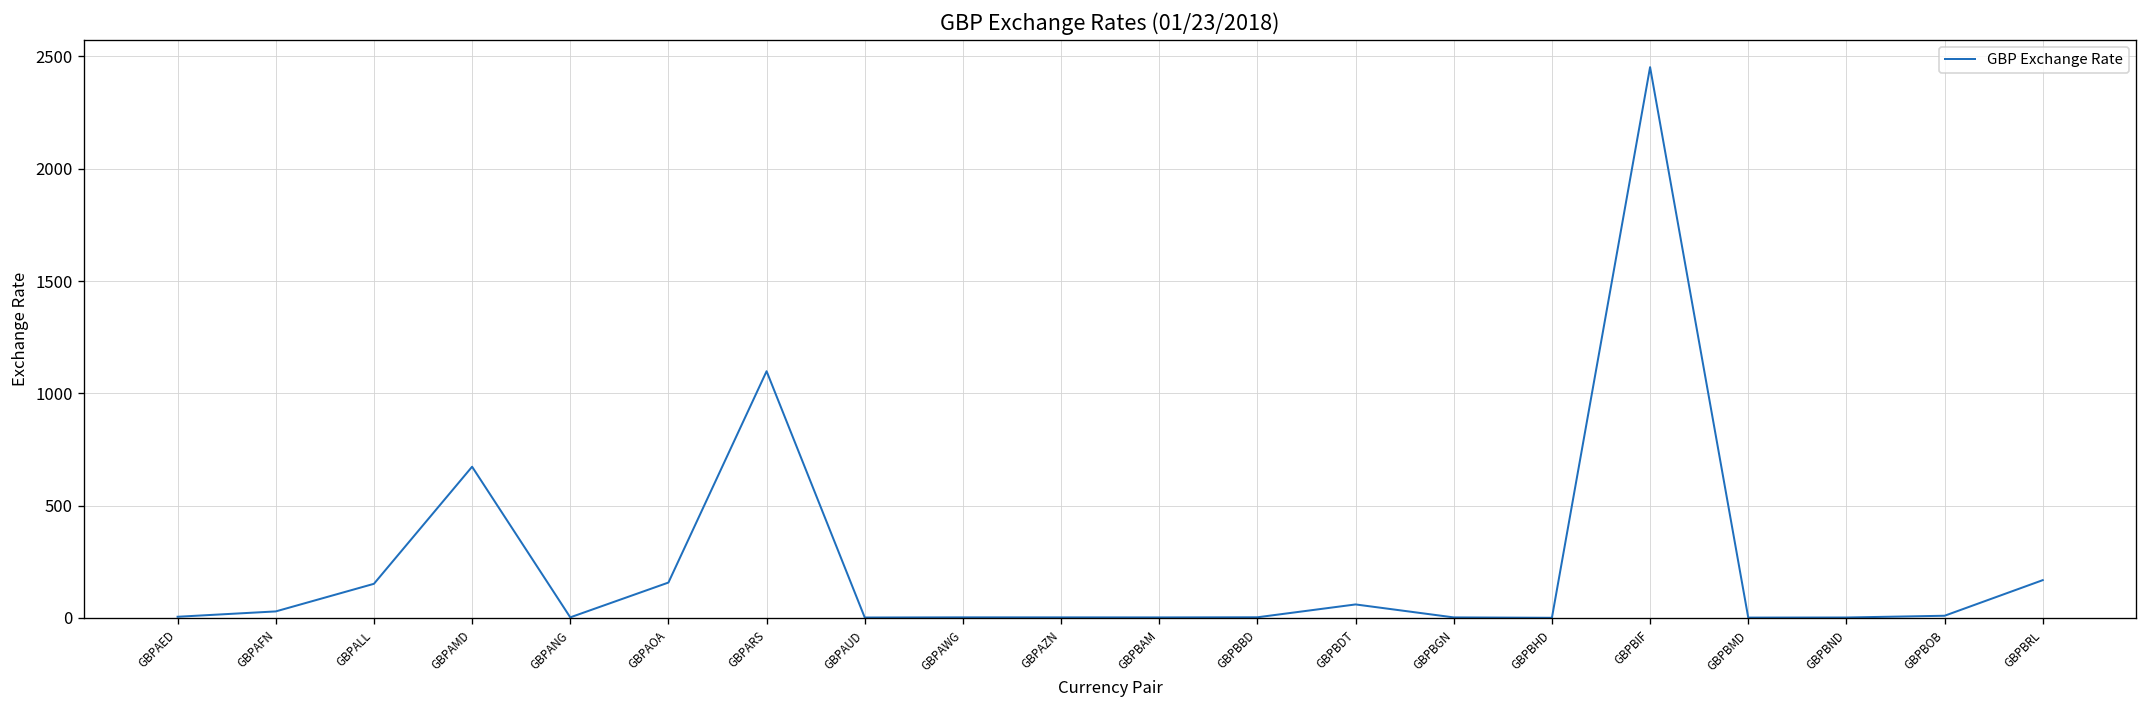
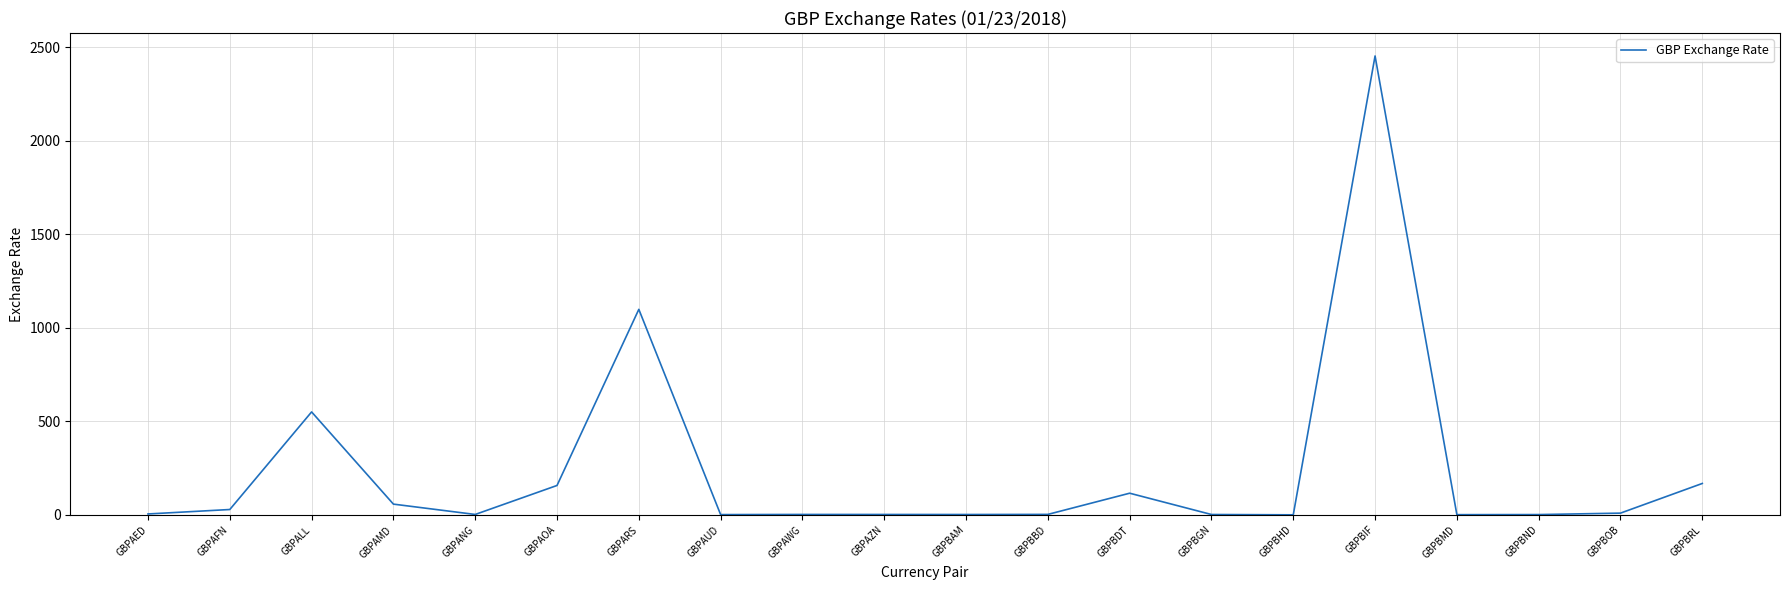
  {
    "GBPAED": 10,
    "GBPAFN": 30,
-   "GBPALL": 150,
-   "GBPAMD": 670,
+   "GBPALL": 550,
+   "GBPAMD": 60,
    "GBPANG": 0,
    "GBPAOA": 160,
    "GBPARS": 1100,
    "GBPAUD": 0,
    "GBPAWG": 0,
    "GBPAZN": 0,
    "GBPBAM": 0,
    "GBPBBD": 0,
-   "GBPBDT": 60,
+   "GBPBDT": 120,
    "GBPBGN": 0,
    "GBPBHD": 0,
    "GBPBIF": 2450,
    "GBPBMD": 0,
    "GBPBND": 0,
    "GBPBOB": 10,
    "GBPBRL": 170
  }
